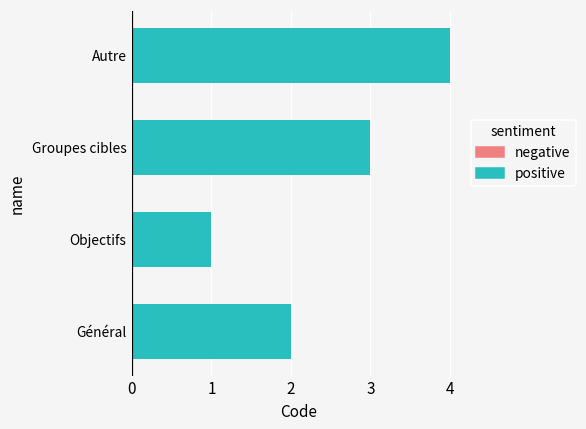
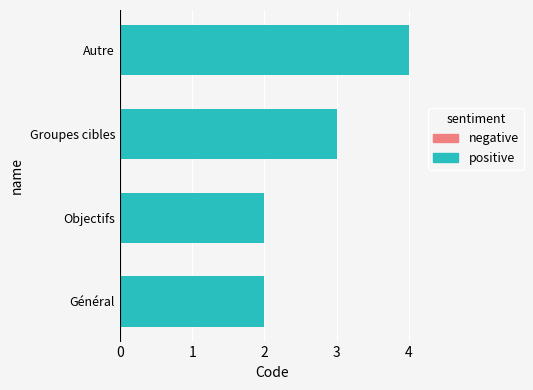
  {
    "Autre": 4,
    "Groupes cibles": 3,
-   "Objectifs": 1,
+   "Objectifs": 2,
    "Général": 2
  }
